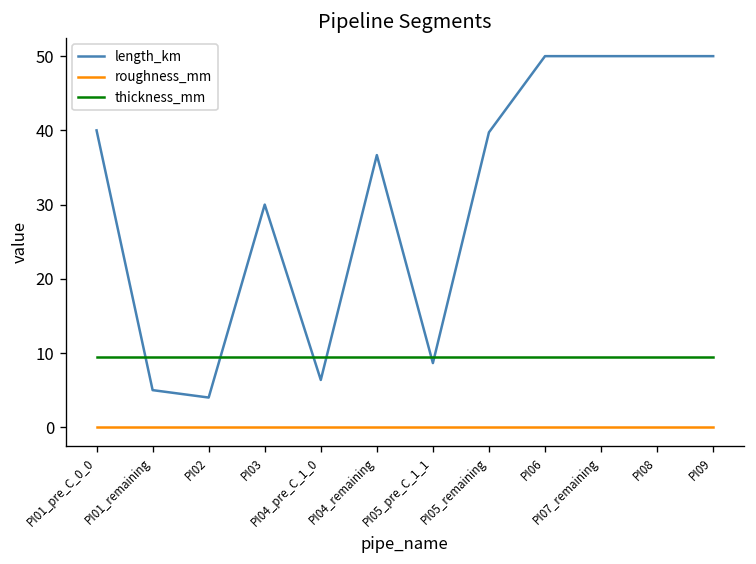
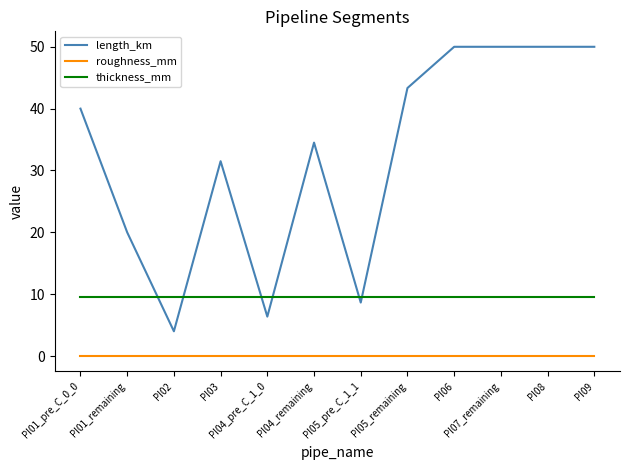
  {
    "length_km": {
      "PI01_pre_C_0_0": 40,
-     "PI01_remaining": 5,
+     "PI01_remaining": 20,
      "PI02": 4,
-     "PI03": 30,
+     "PI03": 32,
      "PI04_pre_C_1_0": 6,
-     "PI04_remaining": 37,
+     "PI04_remaining": 35,
      "PI05_pre_C_1_1": 9,
-     "PI05_remaining": 40,
+     "PI05_remaining": 43,
      "PI06": 50,
      "PI07_remaining": 50,
      "PI08": 50,
      "PI09": 50
    },
    "roughness_mm": {
      "PI01_pre_C_0_0": 0,
      "PI01_remaining": 0,
      "PI02": 0,
      "PI03": 0,
      "PI04_pre_C_1_0": 0,
      "PI04_remaining": 0,
      "PI05_pre_C_1_1": 0,
      "PI05_remaining": 0,
      "PI06": 0,
      "PI07_remaining": 0,
      "PI08": 0,
      "PI09": 0
    },
    "thickness_mm": {
      "PI01_pre_C_0_0": 10,
      "PI01_remaining": 10,
      "PI02": 10,
      "PI03": 10,
      "PI04_pre_C_1_0": 10,
      "PI04_remaining": 10,
      "PI05_pre_C_1_1": 10,
      "PI05_remaining": 10,
      "PI06": 10,
      "PI07_remaining": 10,
      "PI08": 10,
      "PI09": 10
    }
  }
